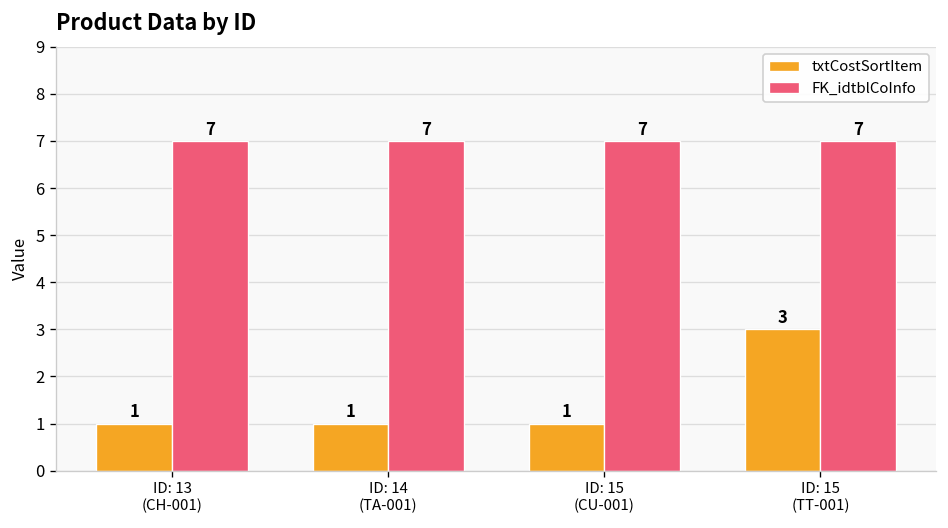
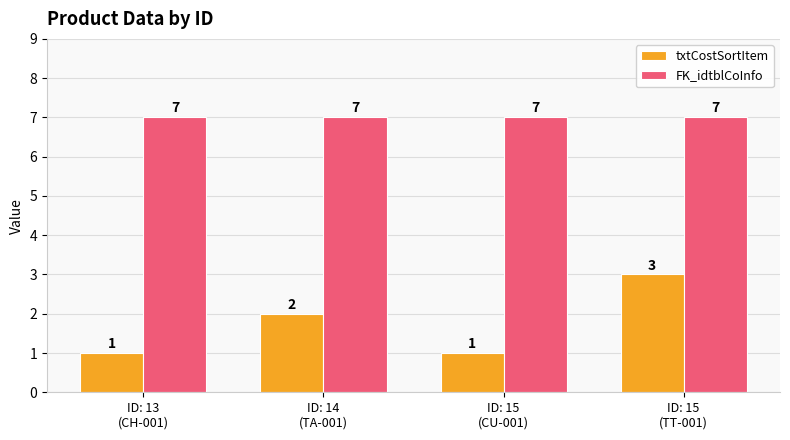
  {
    "txtCostSortItem": {
      "ID: 13 (CH-001)": 1,
-     "ID: 14 (TA-001)": 1,
+     "ID: 14 (TA-001)": 2,
      "ID: 15 (CU-001)": 1,
      "ID: 15 (TT-001)": 3
    },
    "FK_idtblCoInfo": {
      "ID: 13 (CH-001)": 7,
      "ID: 14 (TA-001)": 7,
      "ID: 15 (CU-001)": 7,
      "ID: 15 (TT-001)": 7
    }
  }
